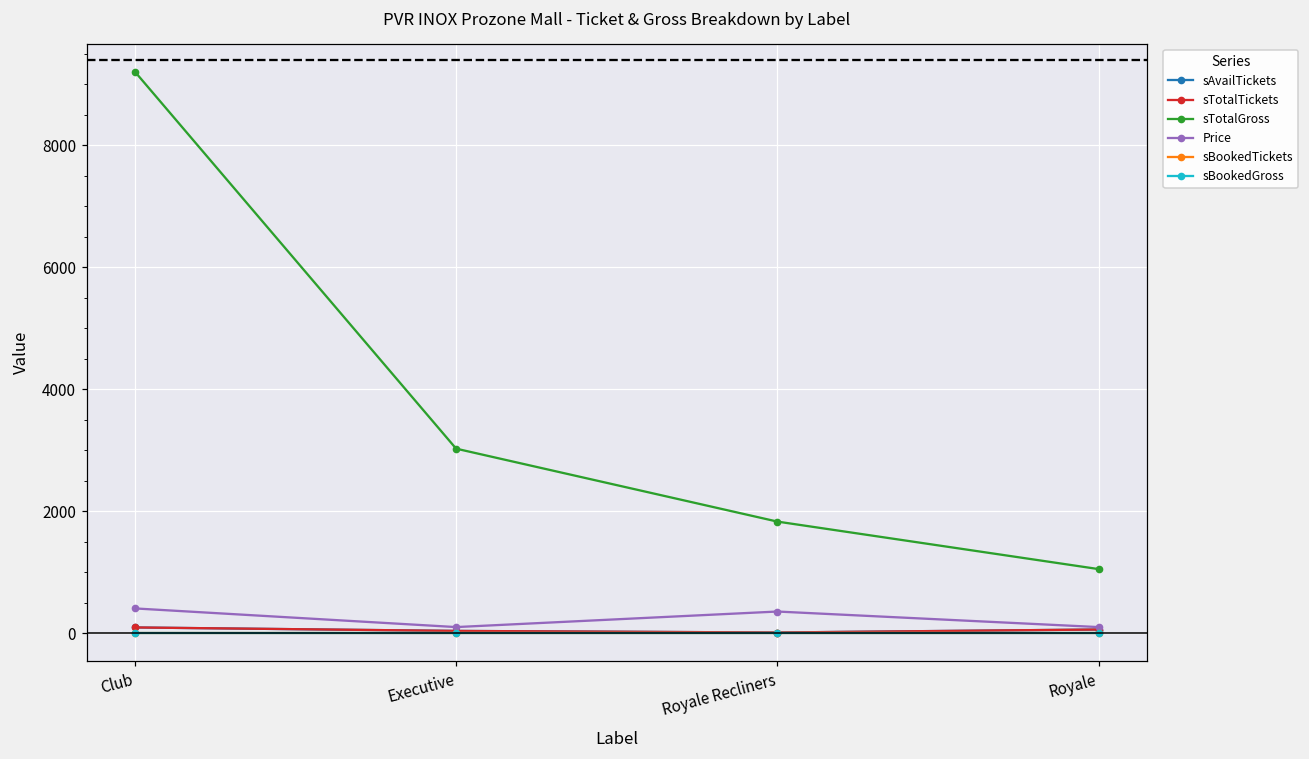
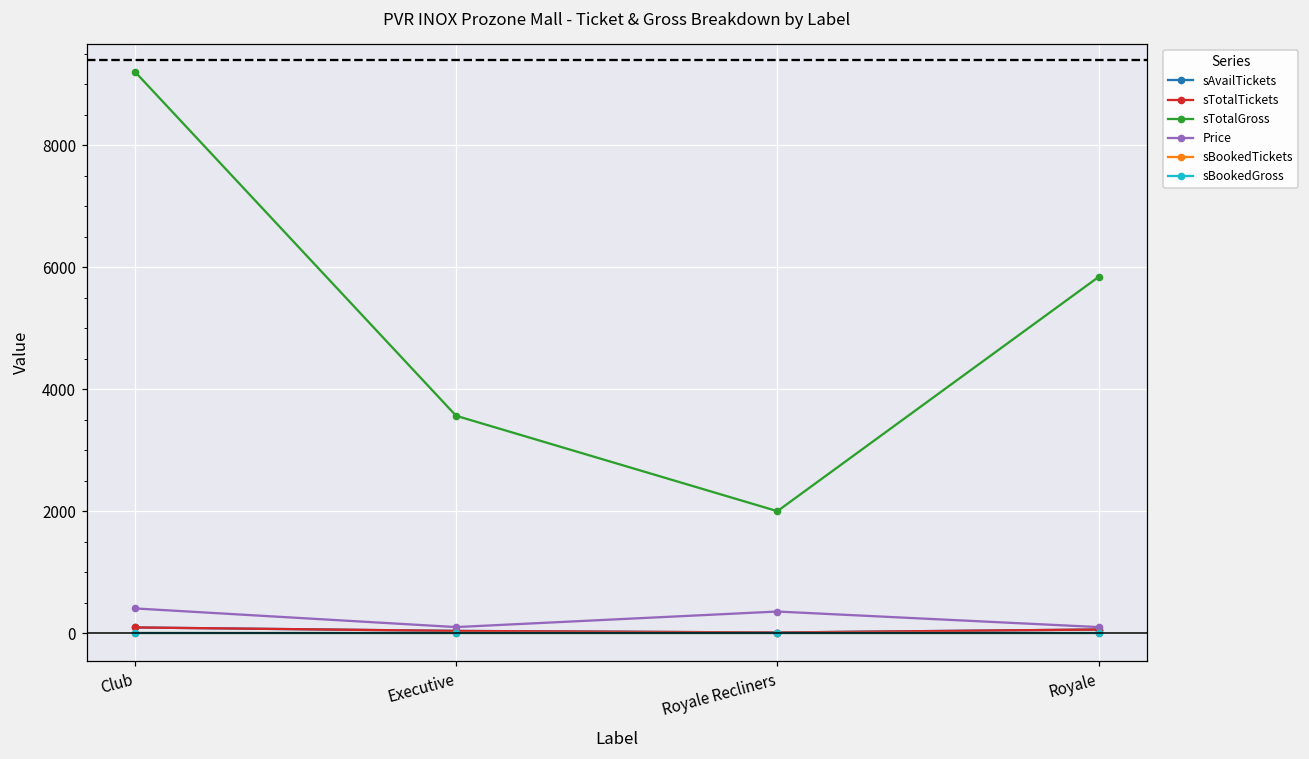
  {
    "sTotalTickets": {
      "Club": 100
    },
    "sTotalGross": {
      "Club": 9200,
-     "Executive": 3000,
-     "Royale Recliners": 1800,
-     "Royale": 1100
+     "Executive": 3600,
+     "Royale Recliners": 2000,
+     "Royale": 5800
    },
    "Price": {
      "Club": 400,
      "Executive": 100,
      "Royale Recliners": 400
    },
    "sBookedGross": {
      "Club": 0,
      "Royale": 0
    }
  }
